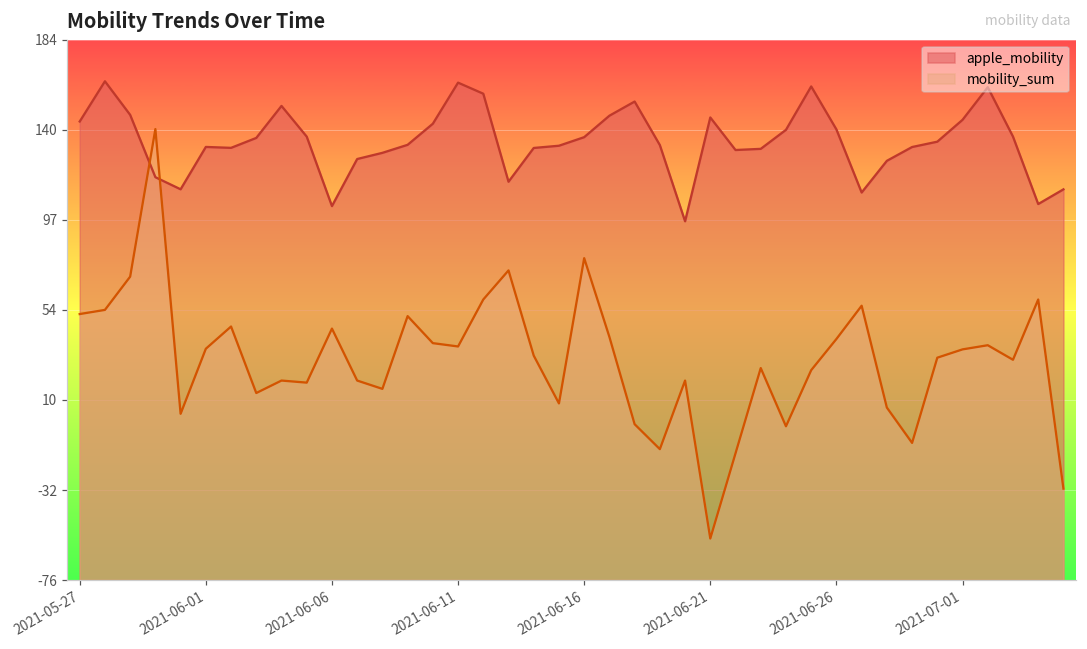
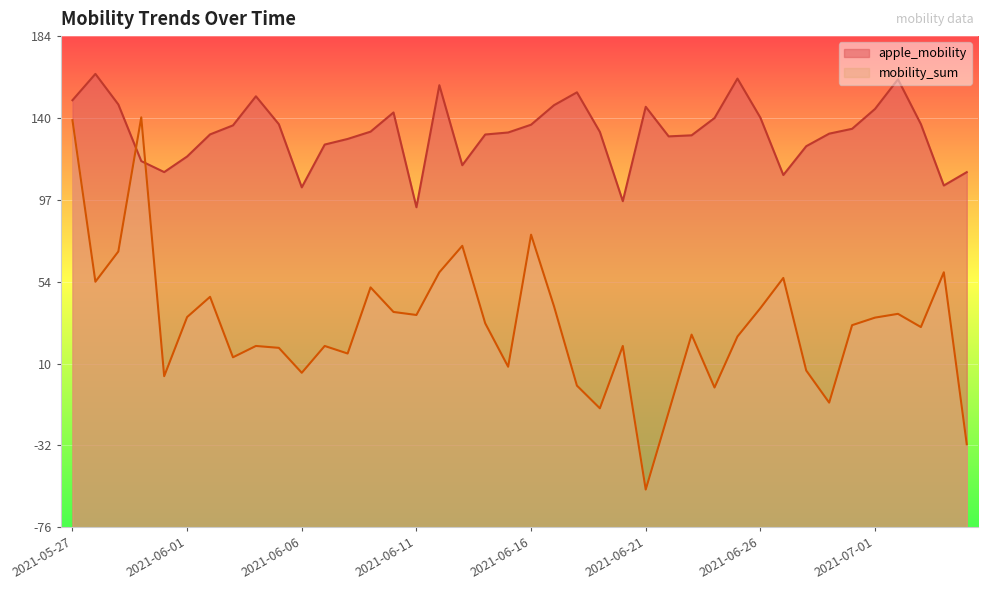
  {
    "apple_mobility": {
-     "2021-05-27": 145,
-     "2021-06-01": 132,
+     "2021-05-27": 150,
+     "2021-06-01": 120,
      "2021-06-06": 104,
-     "2021-06-11": 163,
+     "2021-06-11": 93,
      "2021-06-16": 137,
      "2021-06-21": 147,
      "2021-06-26": 141,
      "2021-07-01": 145
    },
    "mobility_sum": {
-     "2021-05-27": 52,
+     "2021-05-27": 140,
      "2021-06-01": 35,
-     "2021-06-06": 45,
+     "2021-06-06": 6,
      "2021-06-11": 36,
      "2021-06-16": 79,
      "2021-06-21": -56,
      "2021-06-26": 40,
      "2021-07-01": 35
    }
  }
